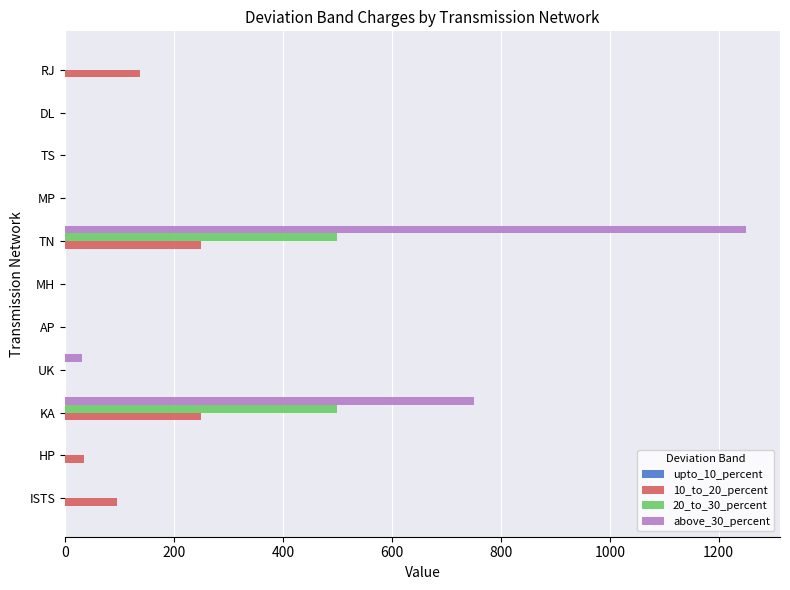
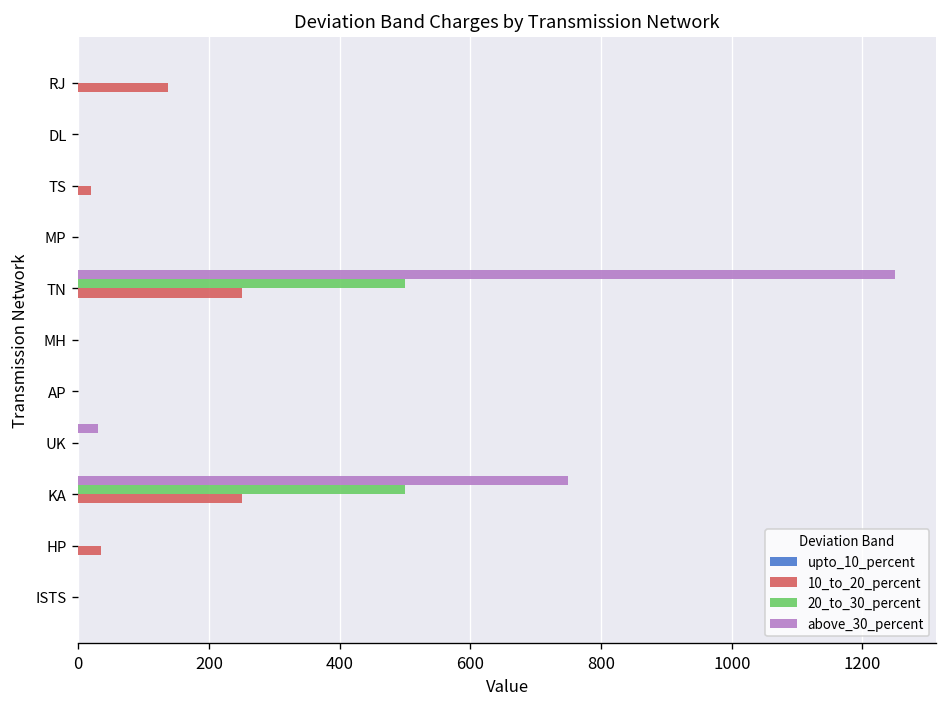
  {
    "upto_10_percent": {
      "RJ": 0,
      "DL": 0,
      "TS": 0,
      "MP": 0,
      "TN": 0,
      "MH": 0,
      "AP": 0,
      "UK": 0,
      "KA": 0,
      "HP": 0,
      "ISTS": 0
    },
    "10_to_20_percent": {
      "RJ": 140,
-     "TS": 0,
+     "TS": 20,
      "TN": 250,
      "KA": 250,
      "HP": 30,
-     "ISTS": 100
+     "ISTS": 0
    },
    "20_to_30_percent": {
      "TN": 500,
      "KA": 500
    },
    "above_30_percent": {
      "TN": 1250,
      "UK": 30,
      "KA": 750
    }
  }
